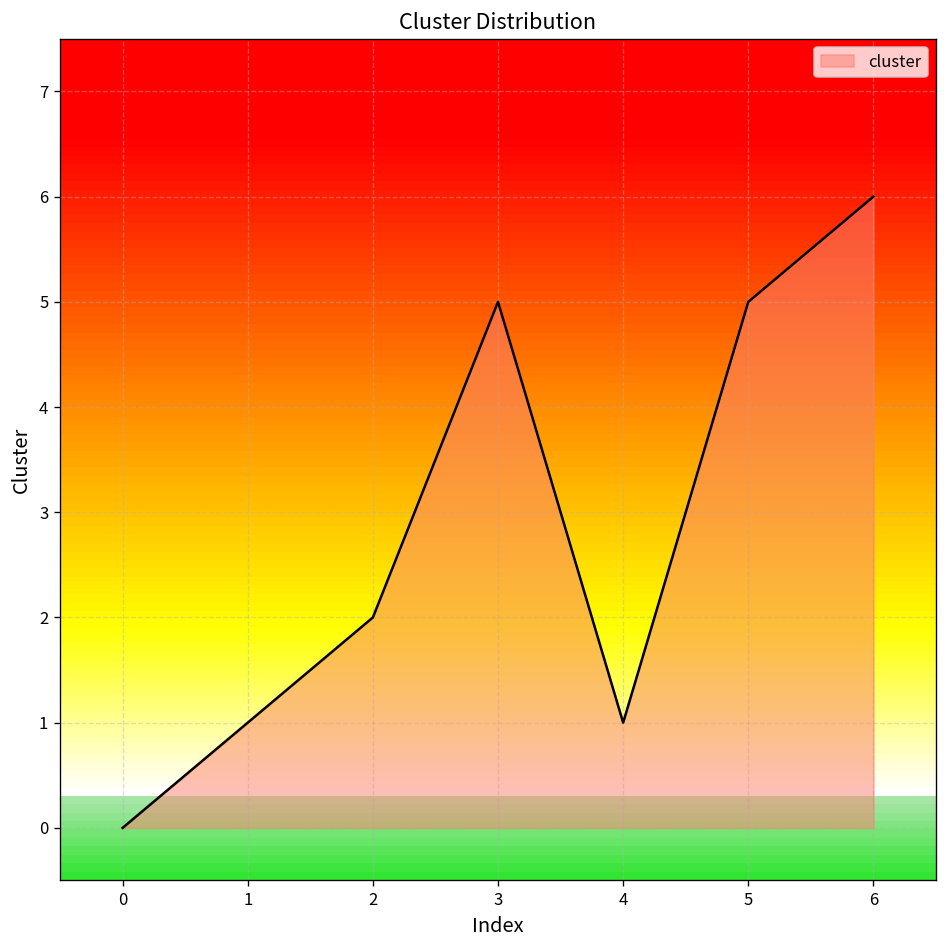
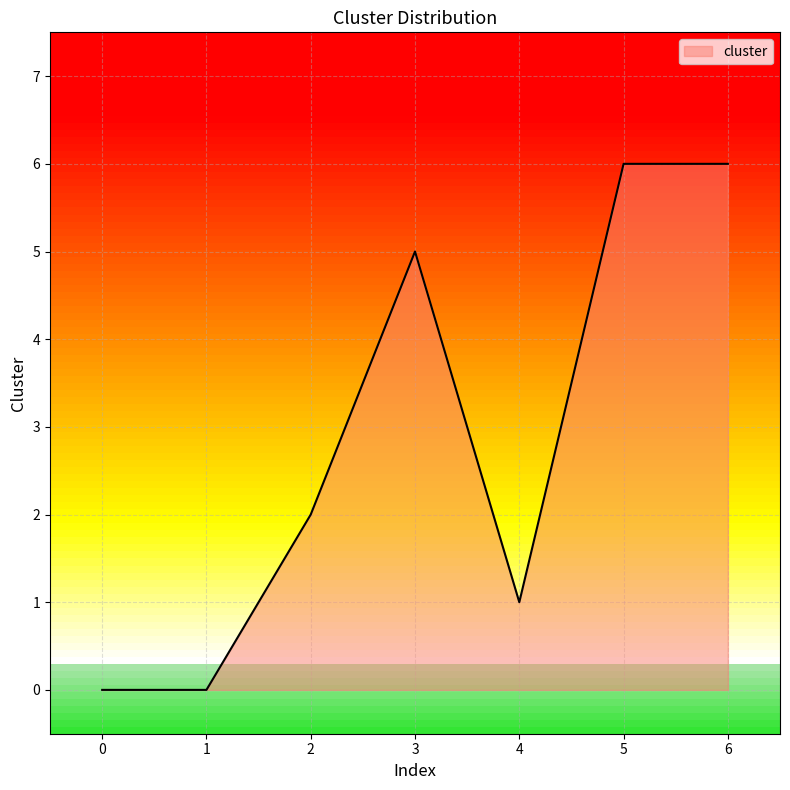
  {
    "0": 0,
-   "1": 1,
+   "1": 0,
    "2": 2,
    "3": 5,
    "4": 1,
-   "5": 5,
+   "5": 6,
    "6": 6
  }
